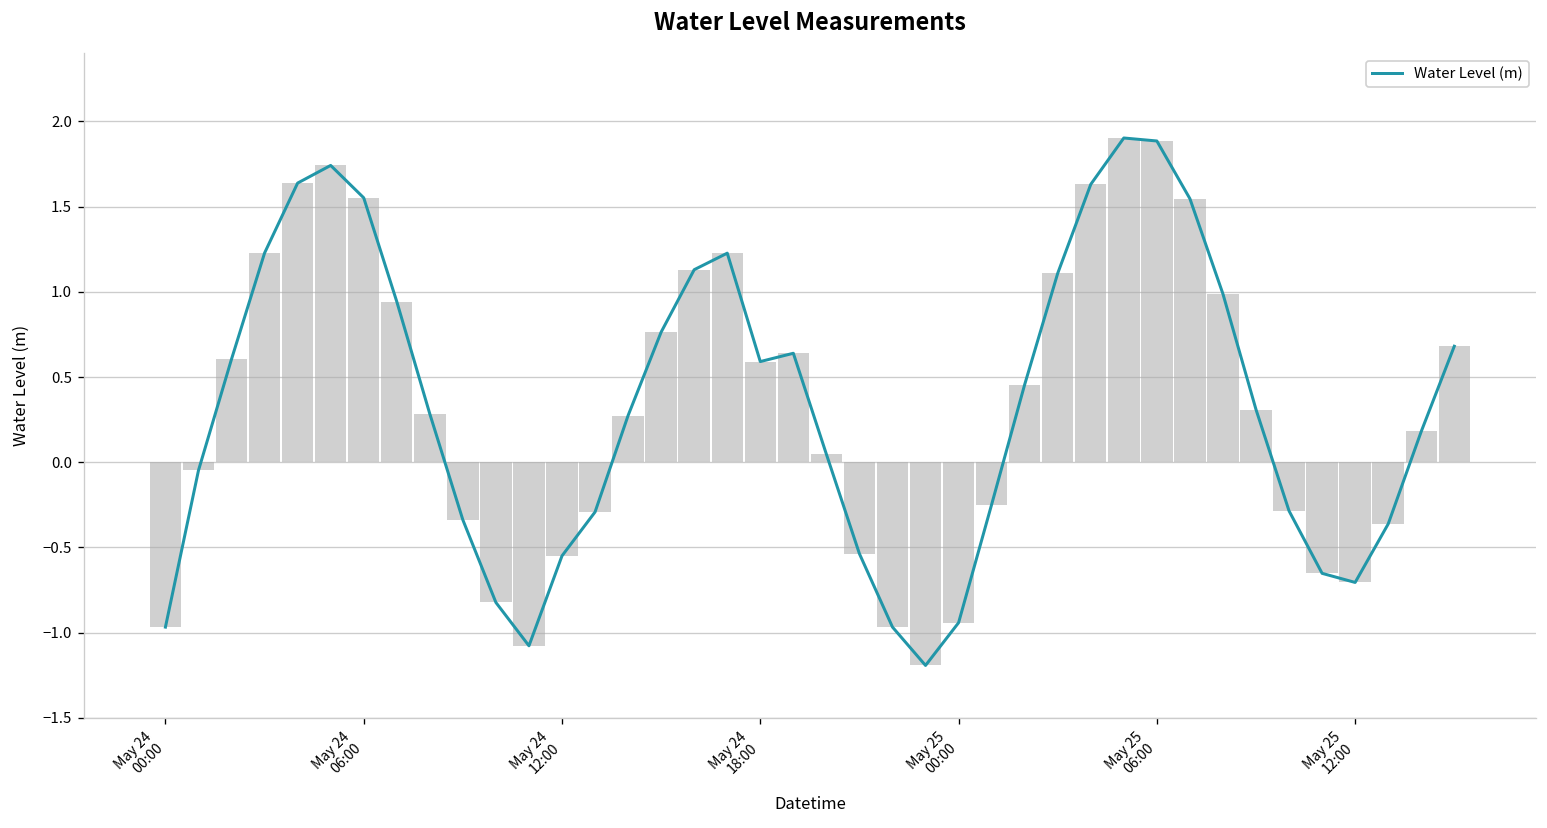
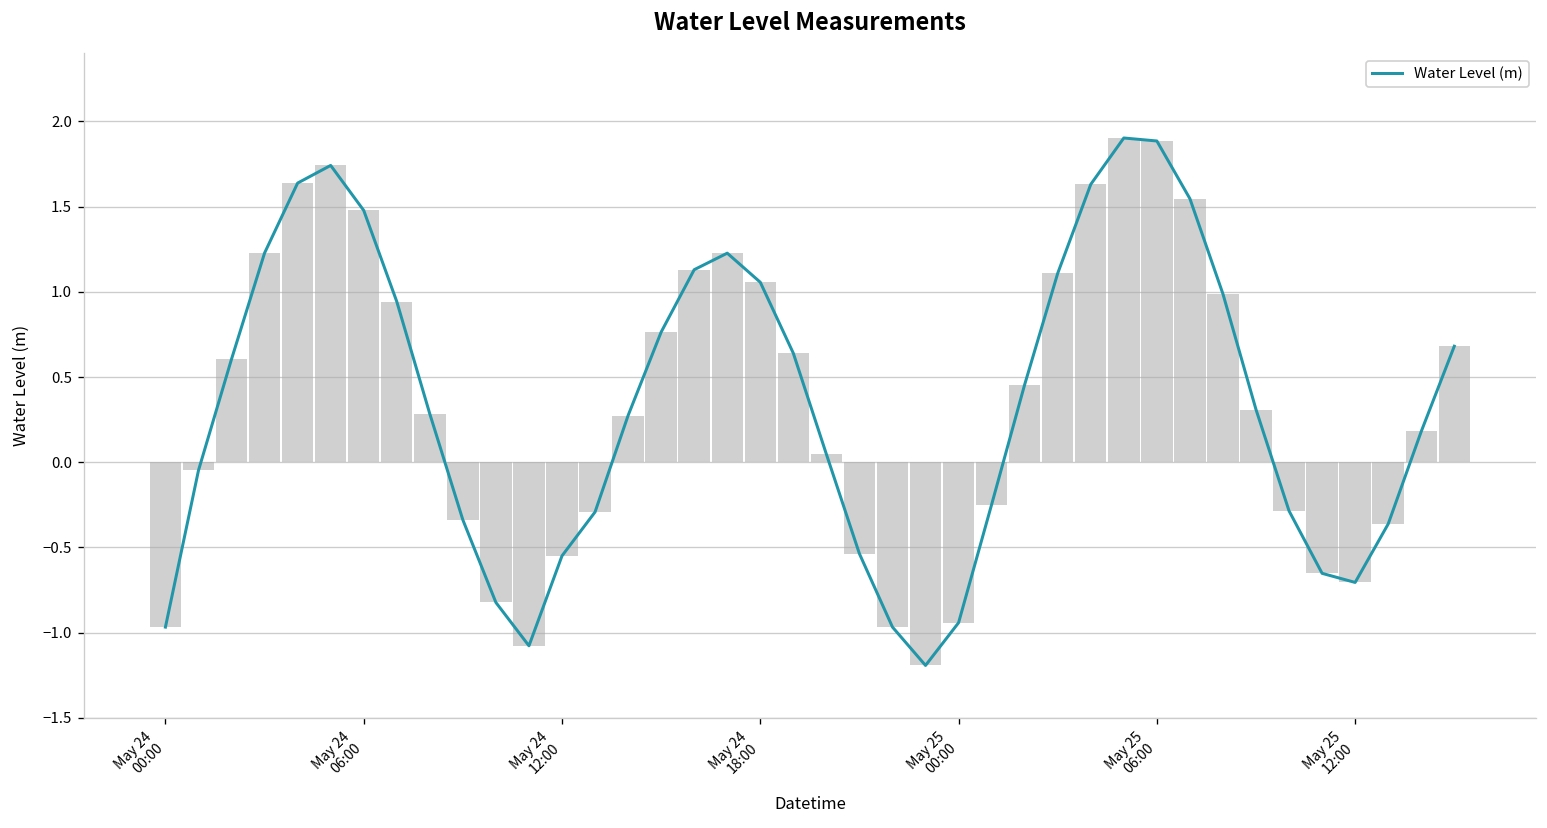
  {
    "Water Level (m)": {
      "May 24 00:00": -0.97,
-     "May 24 06:00": 1.55,
+     "May 24 06:00": 1.48,
      "May 24 12:00": -0.55,
-     "May 24 18:00": 0.59,
+     "May 24 18:00": 1.06,
      "May 25 00:00": -0.94,
      "May 25 06:00": 1.89,
      "May 25 12:00": -0.71
    }
  }
